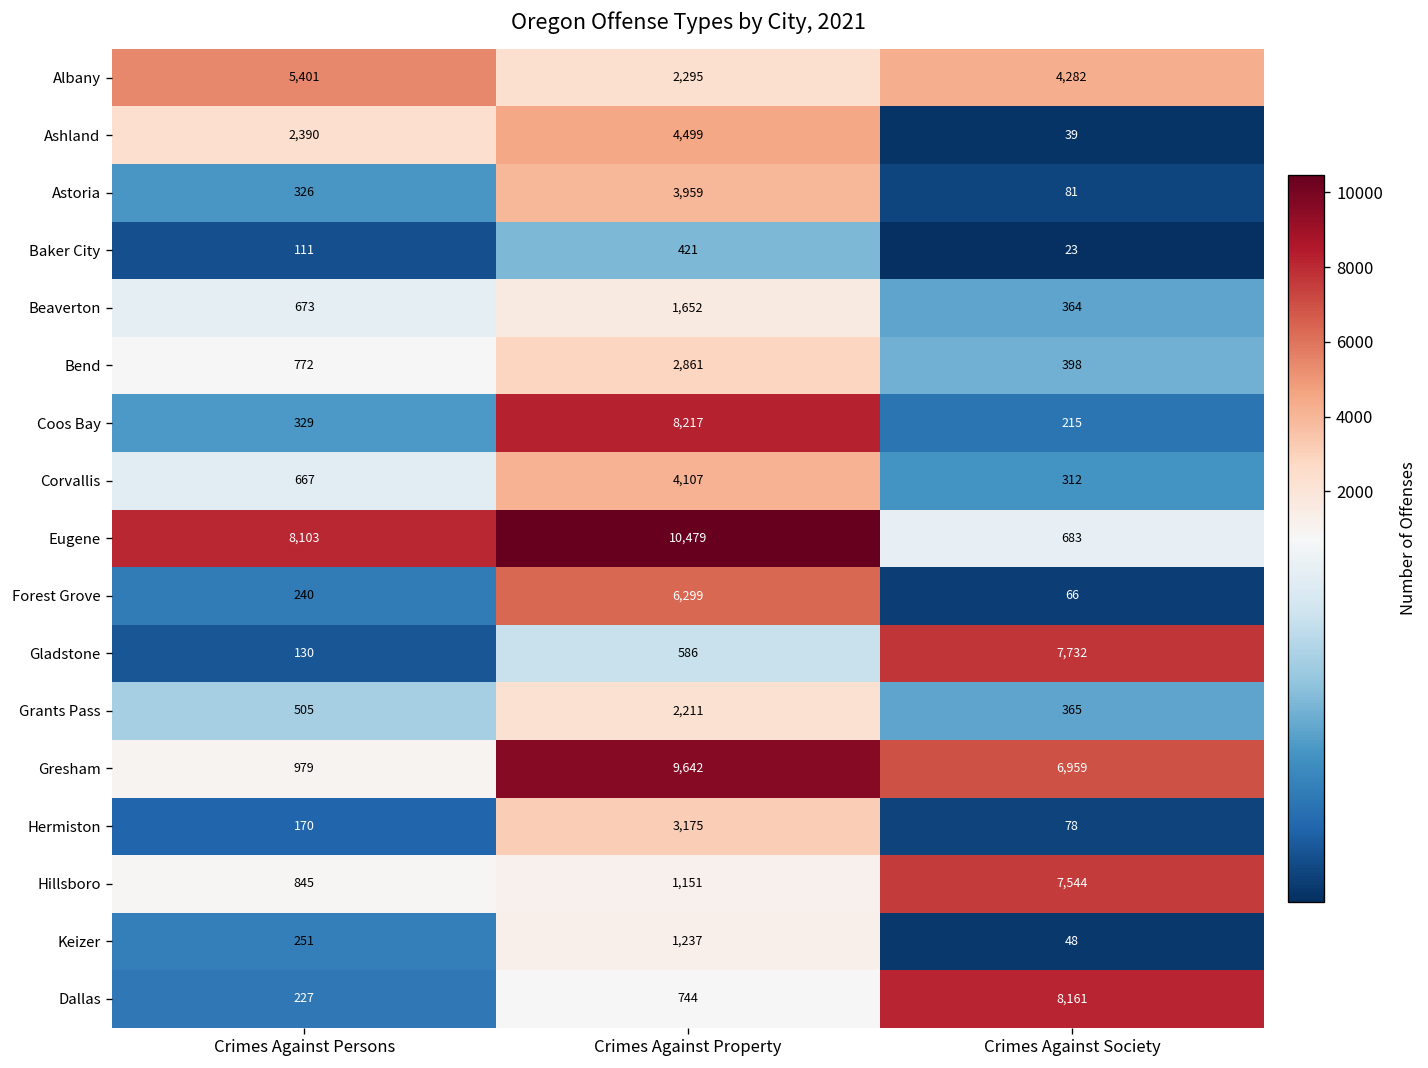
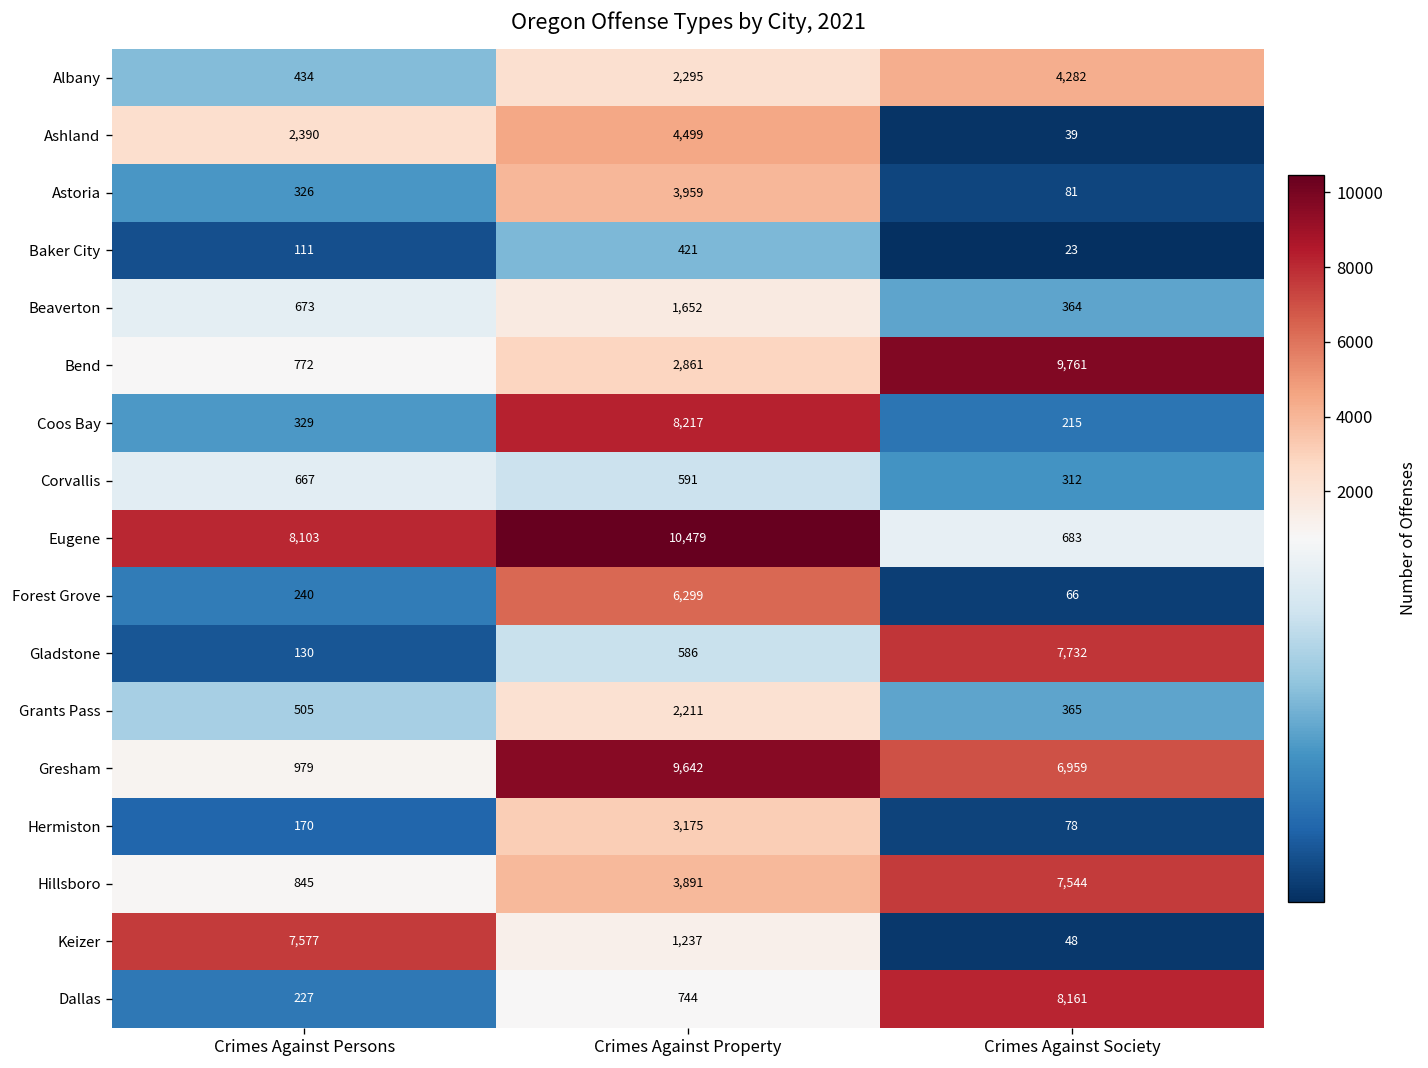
  {
    "Albany": {
-     "Crimes Against Persons": "5,401",
+     "Crimes Against Persons": "434",
      "Crimes Against Property": "2,295",
      "Crimes Against Society": "4,282"
    },
    "Ashland": {
      "Crimes Against Persons": "2,390",
      "Crimes Against Property": "4,499",
      "Crimes Against Society": "39"
    },
    "Astoria": {
      "Crimes Against Persons": "326",
      "Crimes Against Property": "3,959",
      "Crimes Against Society": "81"
    },
    "Baker City": {
      "Crimes Against Persons": "111",
      "Crimes Against Property": "421",
      "Crimes Against Society": "23"
    },
    "Beaverton": {
      "Crimes Against Persons": "673",
      "Crimes Against Property": "1,652",
      "Crimes Against Society": "364"
    },
    "Bend": {
      "Crimes Against Persons": "772",
      "Crimes Against Property": "2,861",
-     "Crimes Against Society": "398"
+     "Crimes Against Society": "9,761"
    },
    "Coos Bay": {
      "Crimes Against Persons": "329",
      "Crimes Against Property": "8,217",
      "Crimes Against Society": "215"
    },
    "Corvallis": {
      "Crimes Against Persons": "667",
-     "Crimes Against Property": "4,107",
+     "Crimes Against Property": "591",
      "Crimes Against Society": "312"
    },
    "Eugene": {
      "Crimes Against Persons": "8,103",
      "Crimes Against Property": "10,479",
      "Crimes Against Society": "683"
    },
    "Forest Grove": {
      "Crimes Against Persons": "240",
      "Crimes Against Property": "6,299",
      "Crimes Against Society": "66"
    },
    "Gladstone": {
      "Crimes Against Persons": "130",
      "Crimes Against Property": "586",
      "Crimes Against Society": "7,732"
    },
    "Grants Pass": {
      "Crimes Against Persons": "505",
      "Crimes Against Property": "2,211",
      "Crimes Against Society": "365"
    },
    "Gresham": {
      "Crimes Against Persons": "979",
      "Crimes Against Property": "9,642",
      "Crimes Against Society": "6,959"
    },
    "Hermiston": {
      "Crimes Against Persons": "170",
      "Crimes Against Property": "3,175",
      "Crimes Against Society": "78"
    },
    "Hillsboro": {
      "Crimes Against Persons": "845",
-     "Crimes Against Property": "1,151",
+     "Crimes Against Property": "3,891",
      "Crimes Against Society": "7,544"
    },
    "Keizer": {
-     "Crimes Against Persons": "251",
+     "Crimes Against Persons": "7,577",
      "Crimes Against Property": "1,237",
      "Crimes Against Society": "48"
    },
    "Dallas": {
      "Crimes Against Persons": "227",
      "Crimes Against Property": "744",
      "Crimes Against Society": "8,161"
    }
  }
